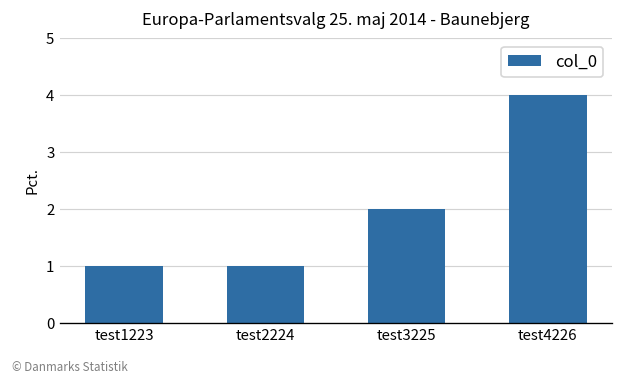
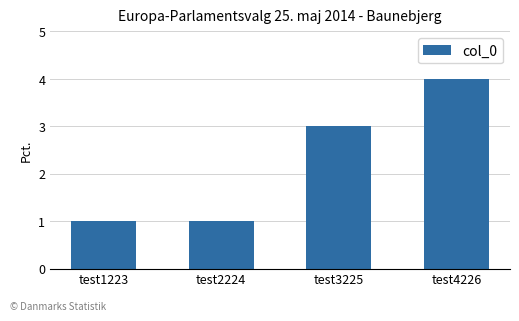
  {
    "test1223": 1,
    "test2224": 1,
-   "test3225": 2,
+   "test3225": 3,
    "test4226": 4
  }
